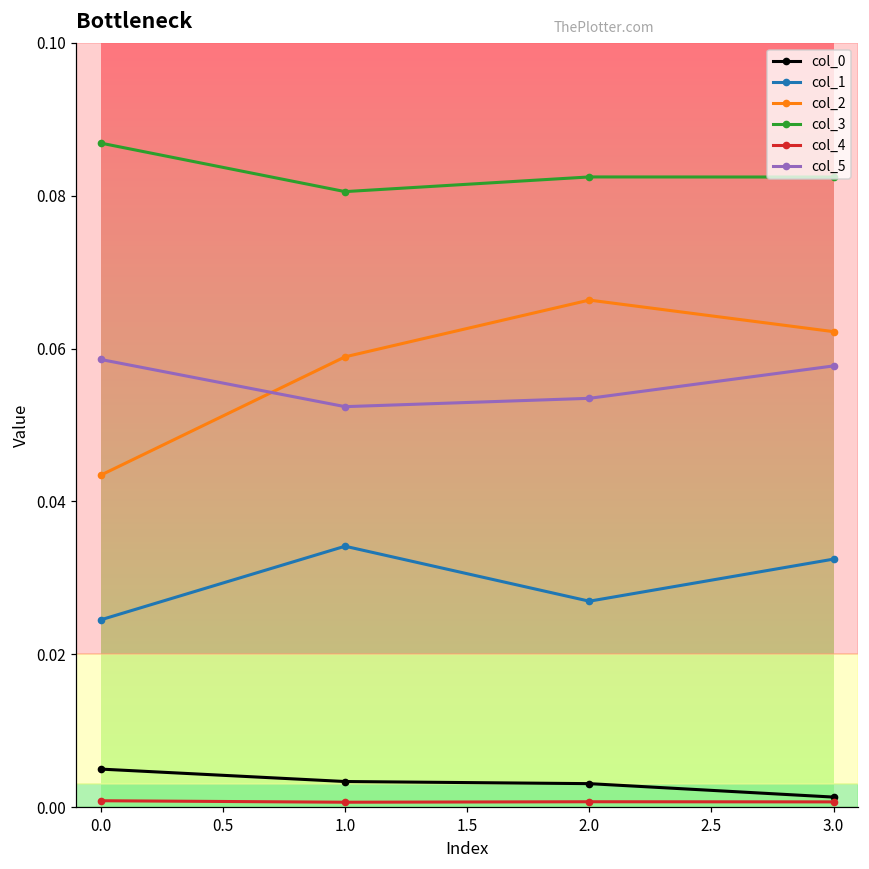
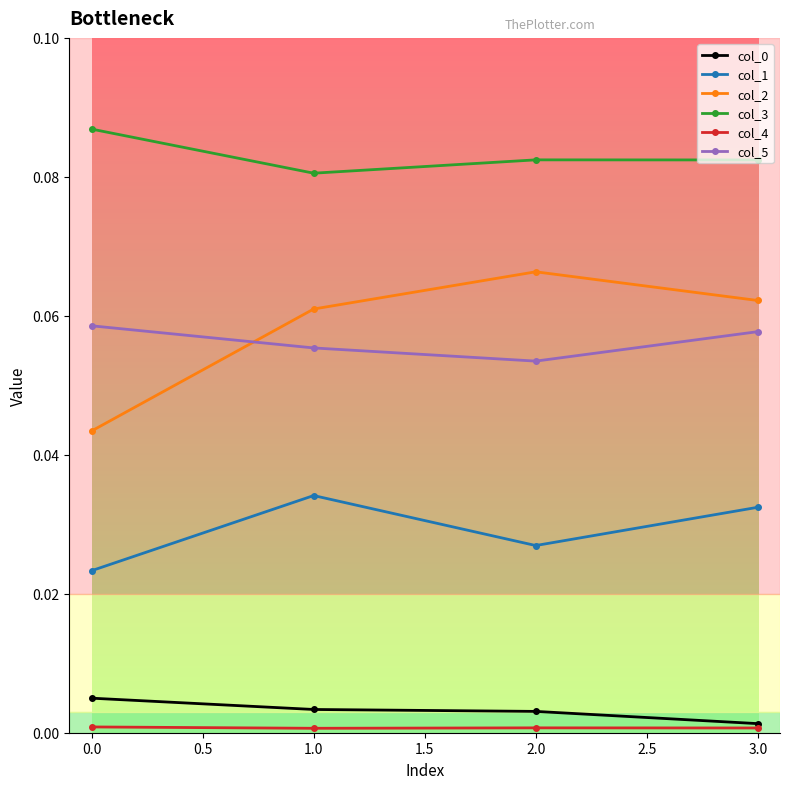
  {
    "col_1": {
-     "0.0": 0.025,
+     "0.0": 0.023,
      "1.0": 0.034,
      "2.0": 0.027,
      "3.0": 0.032
    },
    "col_2": {
      "0.0": 0.043,
-     "1.0": 0.059,
+     "1.0": 0.061,
      "2.0": 0.066,
      "3.0": 0.062
    },
    "col_3": {
      "0.0": 0.087,
      "1.0": 0.081,
      "2.0": 0.082
    },
    "col_5": {
      "0.0": 0.059,
-     "1.0": 0.052,
+     "1.0": 0.055,
      "2.0": 0.053,
      "3.0": 0.058
    }
  }
